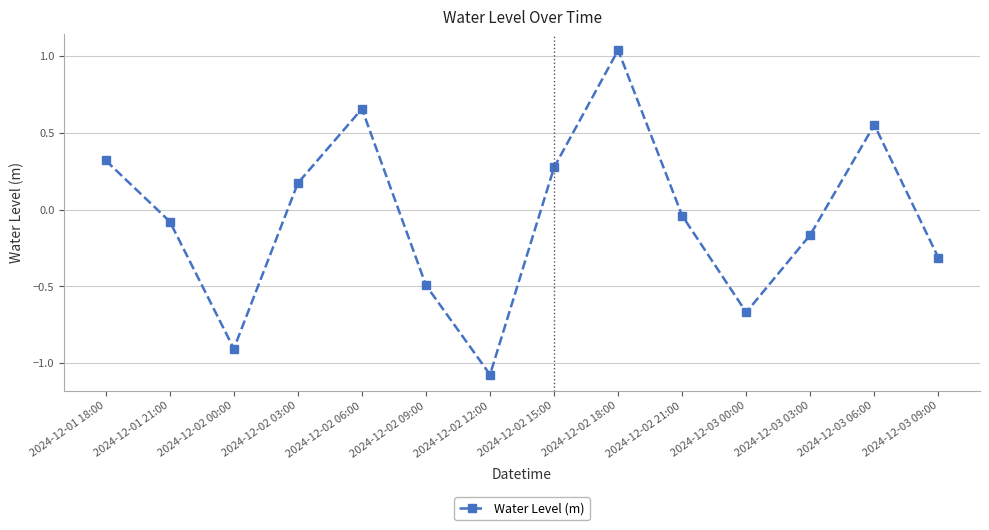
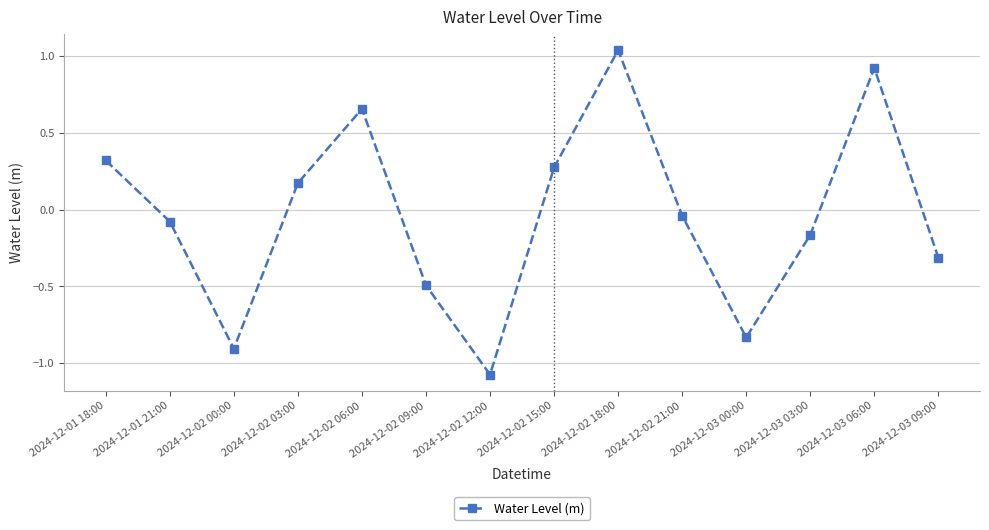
  {
    "2024-12-01 18:00": 0.32,
    "2024-12-01 21:00": -0.08,
    "2024-12-02 00:00": -0.91,
    "2024-12-02 03:00": 0.17,
    "2024-12-02 06:00": 0.66,
    "2024-12-02 09:00": -0.49,
    "2024-12-02 12:00": -1.07,
    "2024-12-02 15:00": 0.27,
    "2024-12-02 18:00": 1.04,
    "2024-12-02 21:00": -0.04,
-   "2024-12-03 00:00": -0.67,
+   "2024-12-03 00:00": -0.83,
    "2024-12-03 03:00": -0.16,
-   "2024-12-03 06:00": 0.55,
+   "2024-12-03 06:00": 0.92,
    "2024-12-03 09:00": -0.31
  }
